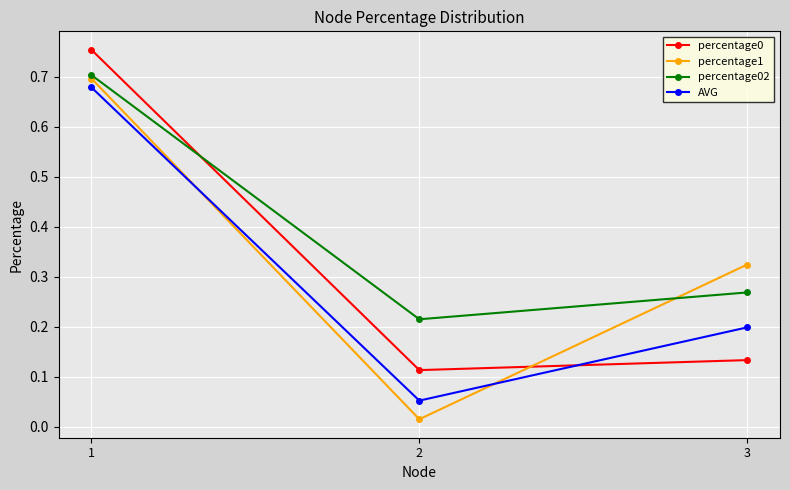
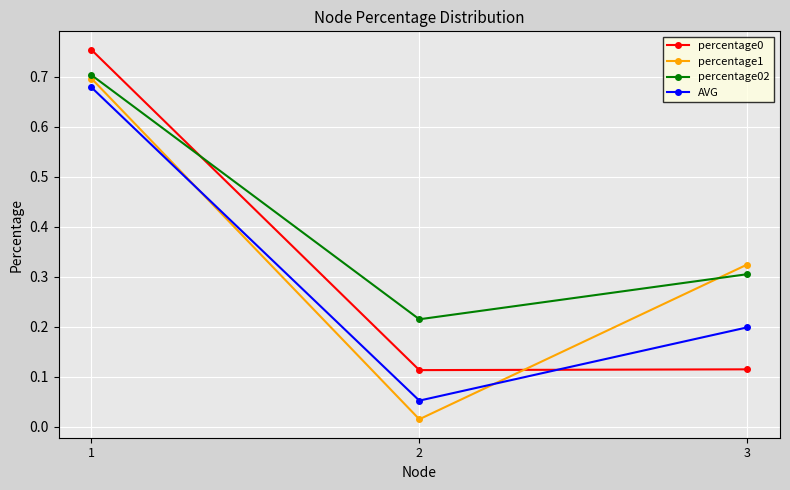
  {
    "percentage0": {
      "1": 0.75,
      "2": 0.11,
-     "3": 0.13
+     "3": 0.11
    },
    "percentage1": {
      "1": 0.70,
      "2": 0.01,
      "3": 0.32
    },
    "percentage02": {
      "1": 0.70,
      "2": 0.21,
-     "3": 0.27
+     "3": 0.30
    },
    "AVG": {
      "1": 0.68,
      "2": 0.05,
      "3": 0.20
    }
  }
